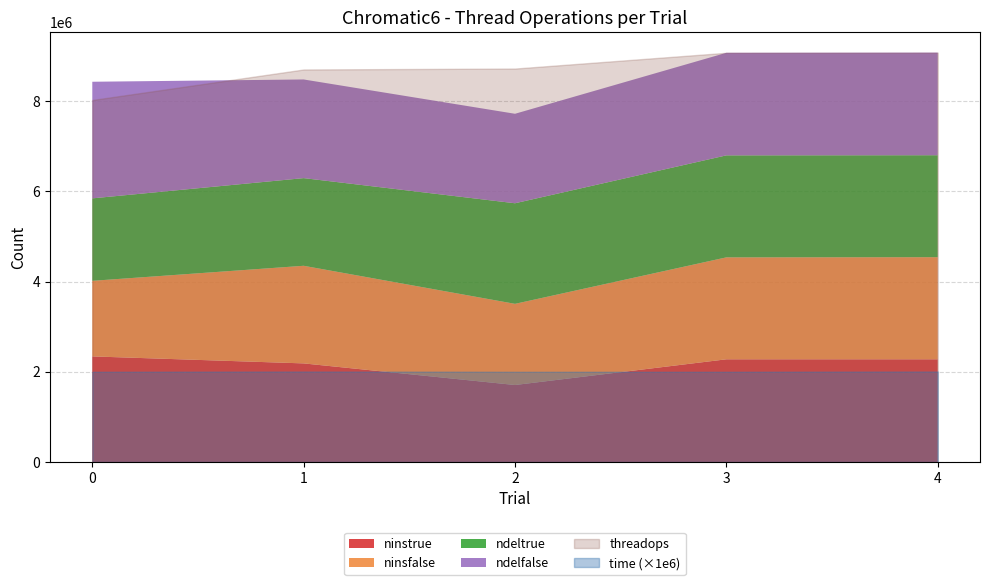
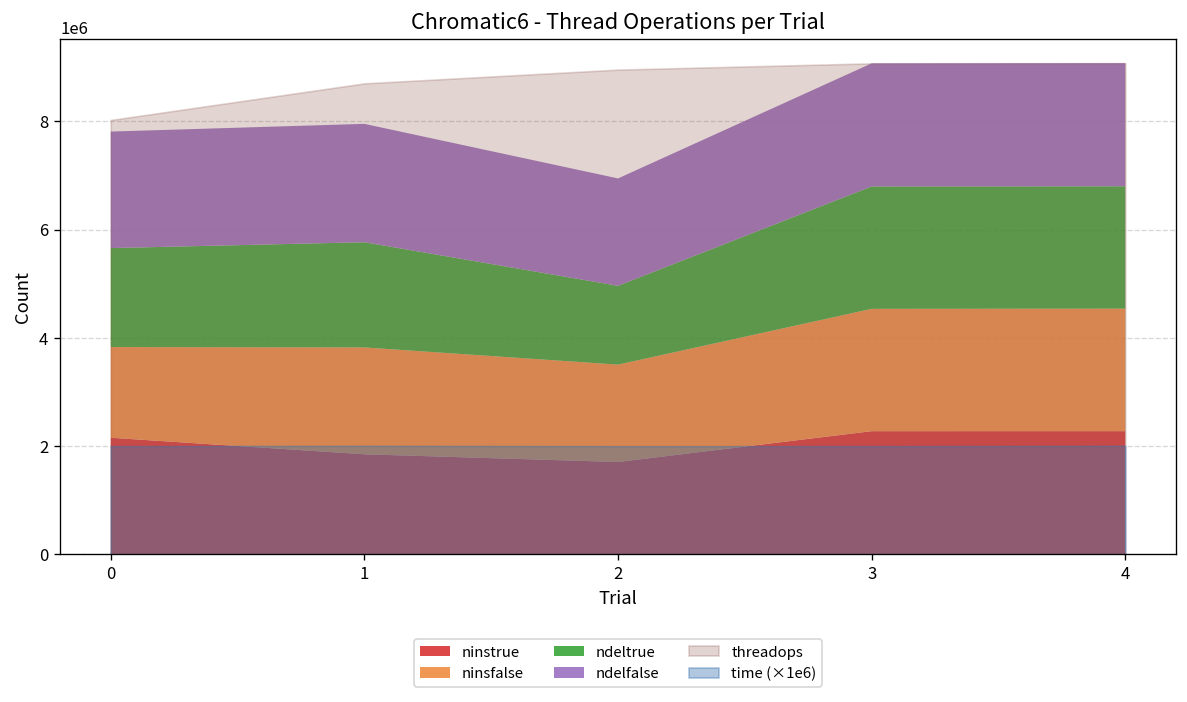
  {
    "ninstrue": {
-     "0": 2300000,
-     "1": 2200000,
+     "0": 2200000,
+     "1": 1800000,
      "2": 1700000,
      "3": 2300000,
      "4": 2300000
    },
    "ninsfalse": {
      "0": 1700000,
-     "1": 2200000,
+     "1": 2000000,
      "2": 1800000,
      "3": 2300000,
      "4": 2300000
    },
    "ndeltrue": {
      "0": 1800000,
      "1": 1900000,
-     "2": 2200000,
+     "2": 1500000,
      "3": 2300000,
      "4": 2300000
    },
    "ndelfalse": {
-     "0": 2600000,
+     "0": 2200000,
      "1": 2200000,
      "2": 2000000
    },
    "threadops": {
      "0": 8000000,
      "1": 8700000,
-     "2": 8700000
+     "2": 9000000
    },
    "time (×1e6)": {
      "0": 2000000,
      "1": 2000000,
      "2": 2000000,
      "3": 2000000,
      "4": 2000000
    }
  }
